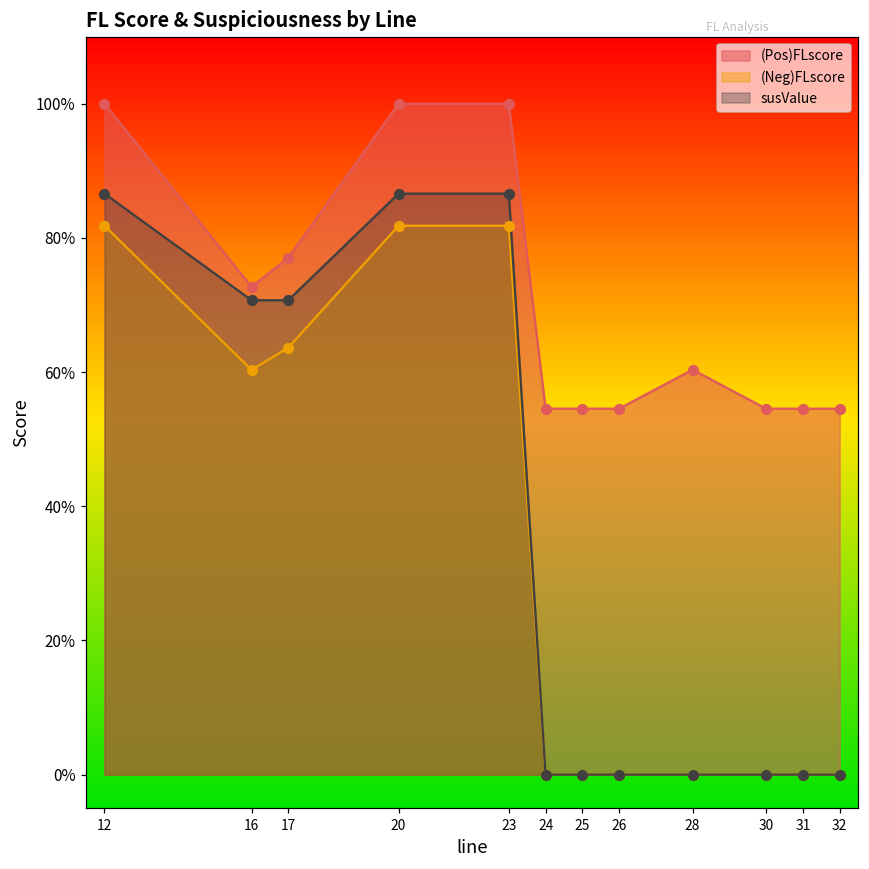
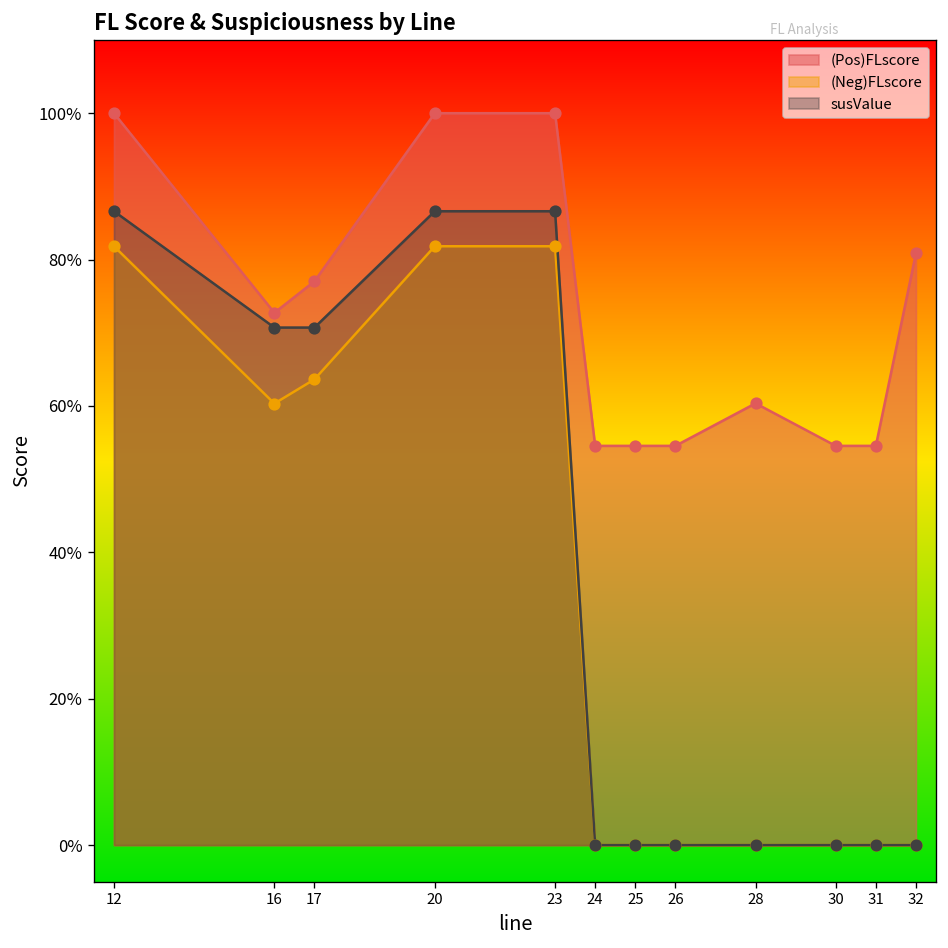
  {
    "(Pos)FLscore": {
      "12": "100%",
      "16": "73%",
      "17": "77%",
      "20": "100%",
      "23": "100%",
      "24": "55%",
      "25": "55%",
      "26": "55%",
      "28": "60%",
      "30": "55%",
      "31": "55%",
-     "32": "55%"
+     "32": "81%"
    },
    "(Neg)FLscore": {
      "12": "82%",
      "16": "60%",
      "17": "64%",
      "20": "82%",
      "23": "82%"
    },
    "susValue": {
      "12": "87%",
      "16": "71%",
      "17": "71%",
      "20": "87%",
      "23": "87%"
    }
  }
